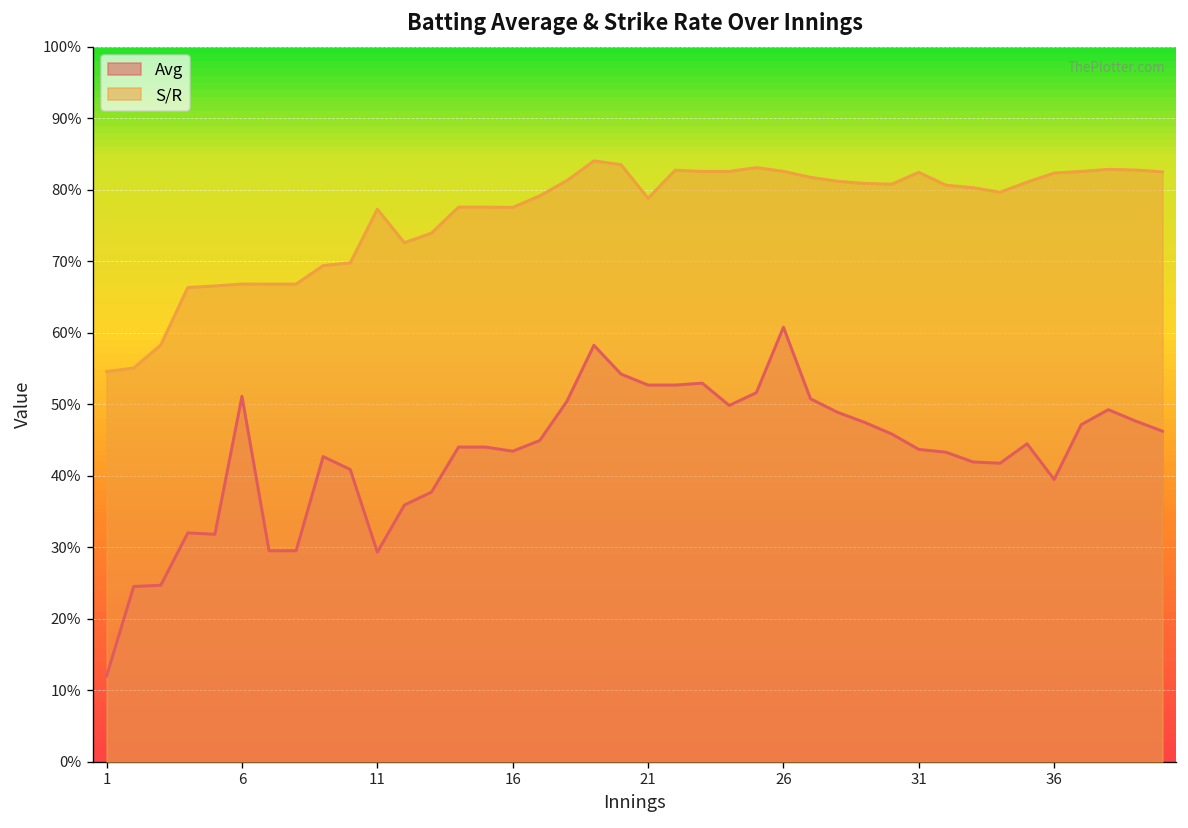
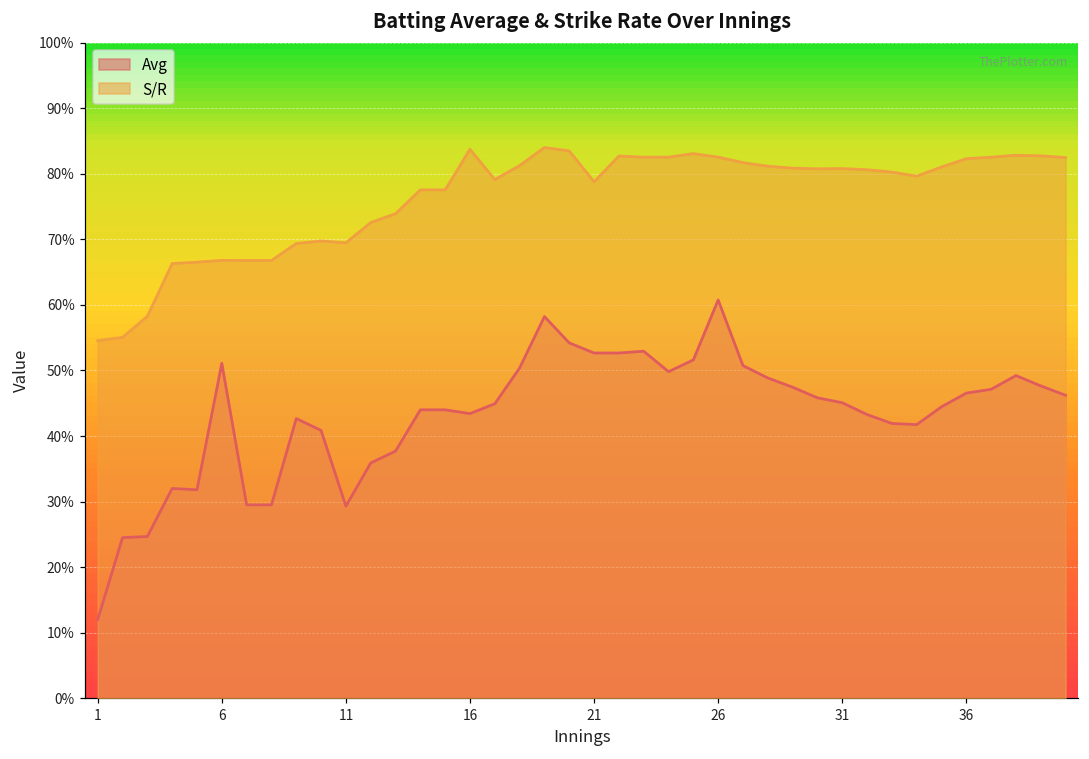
  {
    "Avg": {
      "1": "12%",
      "6": "51%",
      "11": "29%",
      "16": "43%",
      "21": "53%",
      "26": "61%",
-     "31": "44%",
-     "36": "39%"
+     "31": "45%",
+     "36": "47%"
    },
    "S/R": {
      "1": "55%",
      "6": "67%",
-     "11": "77%",
-     "16": "78%",
+     "11": "69%",
+     "16": "84%",
      "21": "79%",
      "26": "83%",
-     "31": "82%",
+     "31": "81%",
      "36": "82%"
    }
  }
